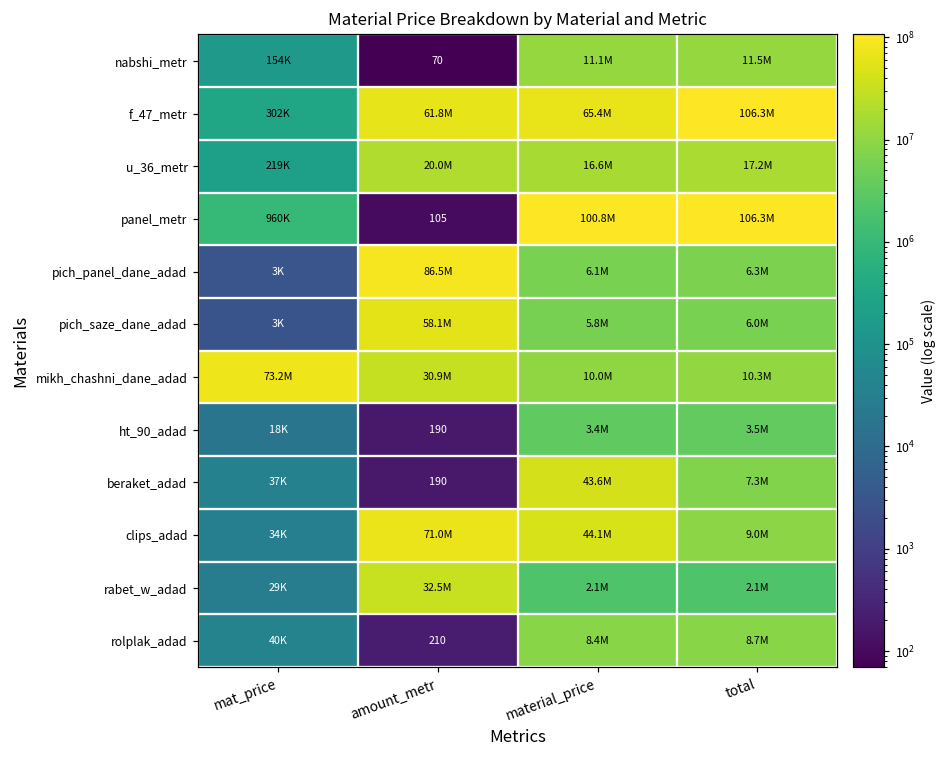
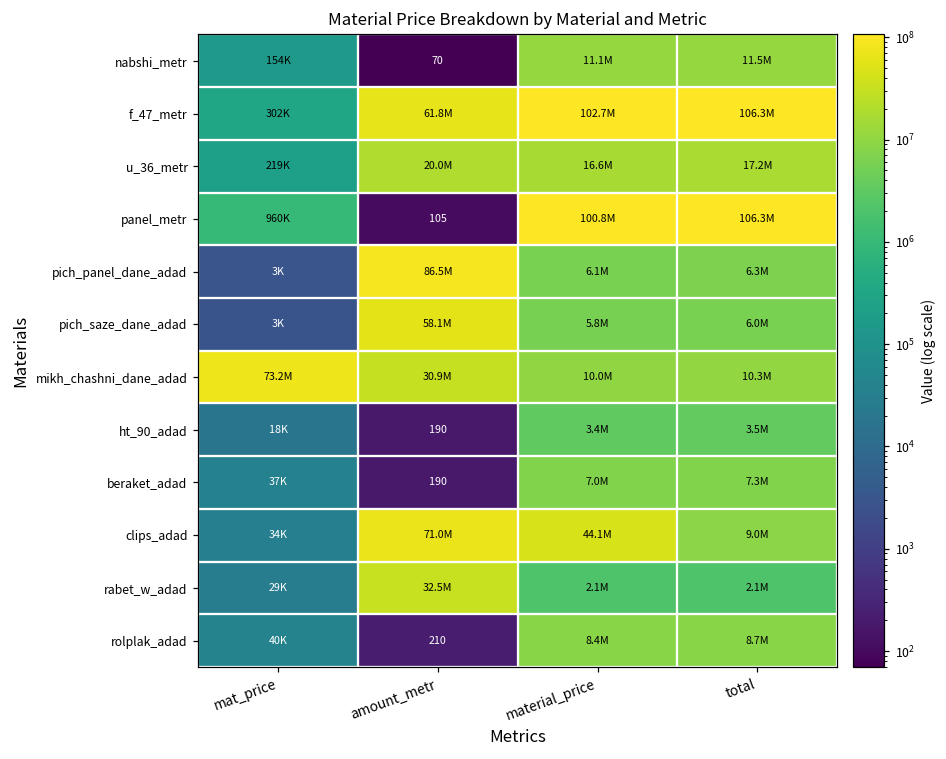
  {
    "nabshi_metr": {
      "mat_price": "154K",
      "amount_metr": "70",
      "material_price": "11.1M",
      "total": "11.5M"
    },
    "f_47_metr": {
      "mat_price": "302K",
      "amount_metr": "61.8M",
-     "material_price": "65.4M",
+     "material_price": "102.7M",
      "total": "106.3M"
    },
    "u_36_metr": {
      "mat_price": "219K",
      "amount_metr": "20.0M",
      "material_price": "16.6M",
      "total": "17.2M"
    },
    "panel_metr": {
      "mat_price": "960K",
      "amount_metr": "105",
      "material_price": "100.8M",
      "total": "106.3M"
    },
    "pich_panel_dane_adad": {
      "mat_price": "3K",
      "amount_metr": "86.5M",
      "material_price": "6.1M",
      "total": "6.3M"
    },
    "pich_saze_dane_adad": {
      "mat_price": "3K",
      "amount_metr": "58.1M",
      "material_price": "5.8M",
      "total": "6.0M"
    },
    "mikh_chashni_dane_adad": {
      "mat_price": "73.2M",
      "amount_metr": "30.9M",
      "material_price": "10.0M",
      "total": "10.3M"
    },
    "ht_90_adad": {
      "mat_price": "18K",
      "amount_metr": "190",
      "material_price": "3.4M",
      "total": "3.5M"
    },
    "beraket_adad": {
      "mat_price": "37K",
      "amount_metr": "190",
-     "material_price": "43.6M",
+     "material_price": "7.0M",
      "total": "7.3M"
    },
    "clips_adad": {
      "mat_price": "34K",
      "amount_metr": "71.0M",
      "material_price": "44.1M",
      "total": "9.0M"
    },
    "rabet_w_adad": {
      "mat_price": "29K",
      "amount_metr": "32.5M",
      "material_price": "2.1M",
      "total": "2.1M"
    },
    "rolplak_adad": {
      "mat_price": "40K",
      "amount_metr": "210",
      "material_price": "8.4M",
      "total": "8.7M"
    }
  }
